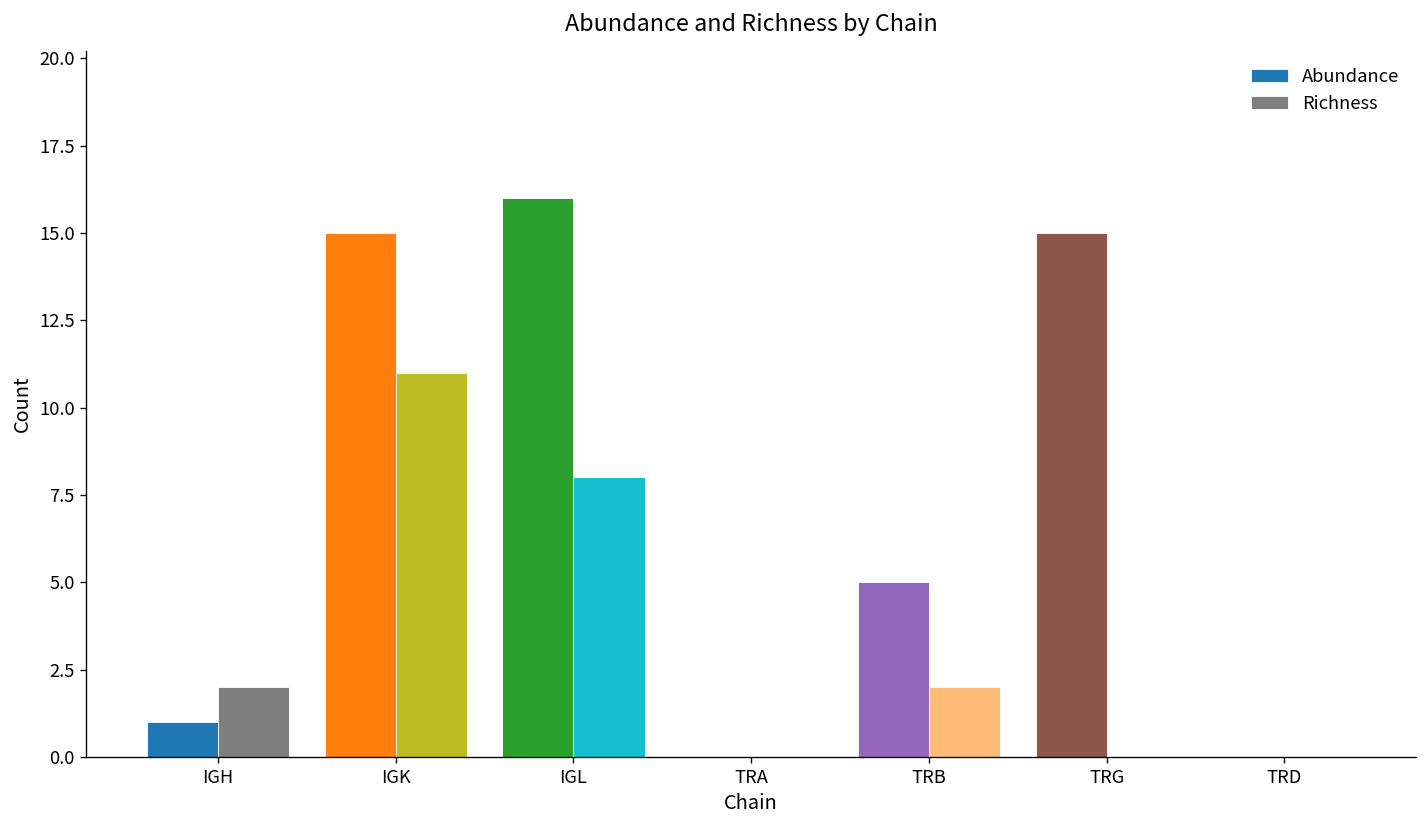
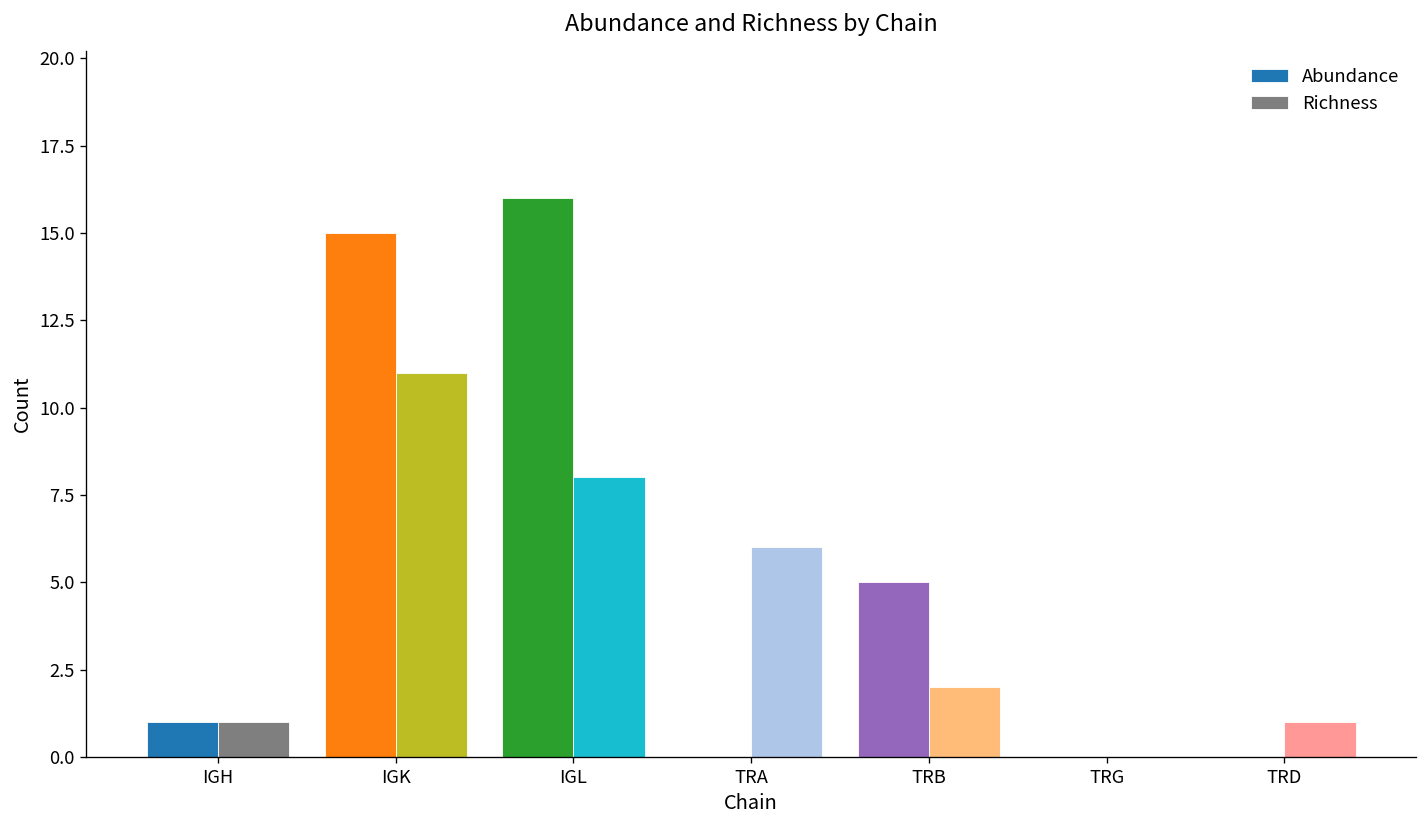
  {
    "Abundance": {
      "IGH": 1,
      "IGK": 15,
      "IGL": 16,
      "TRA": 0,
      "TRB": 5,
-     "TRG": 15,
+     "TRG": 0,
      "TRD": 0
    },
    "Richness": {
-     "IGH": 2,
+     "IGH": 1,
      "IGK": 11,
      "IGL": 8,
-     "TRA": 0,
+     "TRA": 6,
      "TRB": 2,
      "TRG": 0,
-     "TRD": 0
+     "TRD": 1
    }
  }
